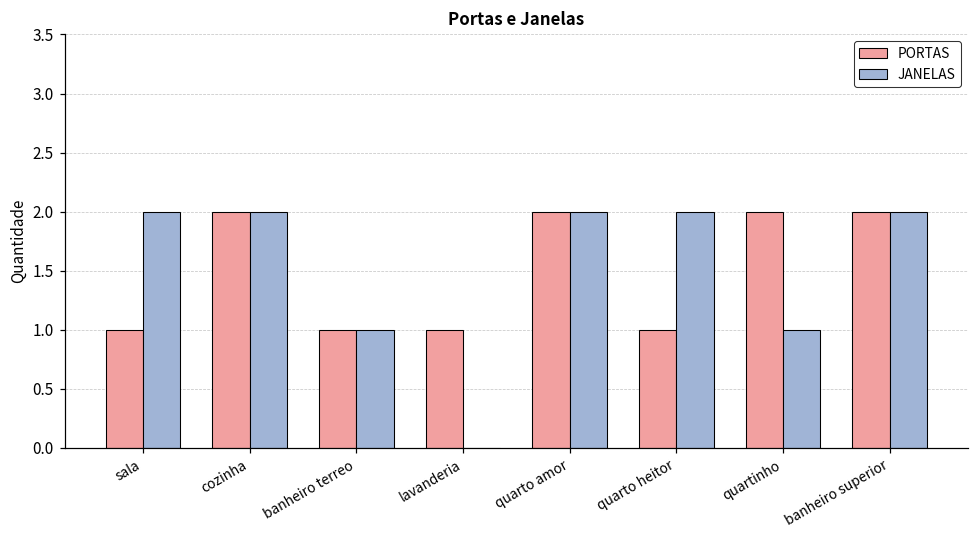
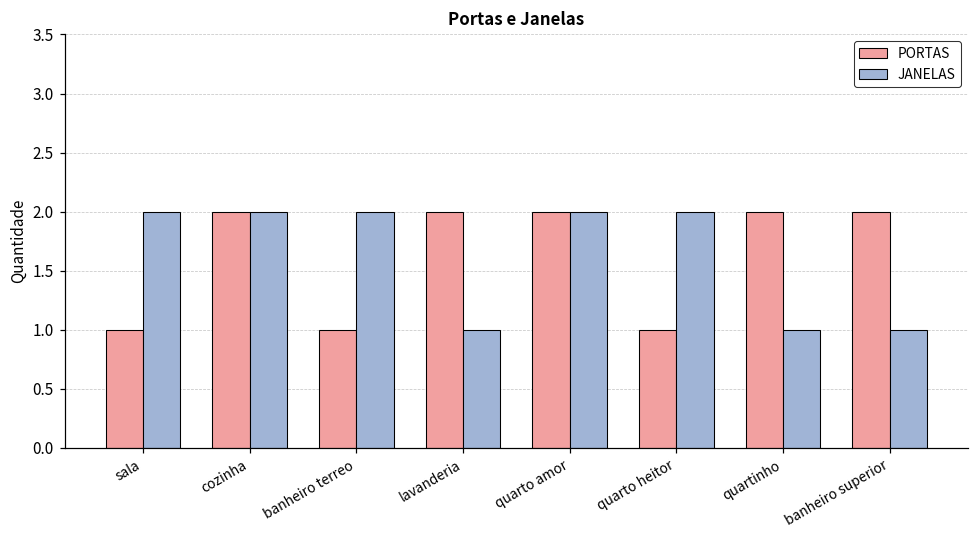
  {
    "PORTAS": {
      "sala": 1,
      "cozinha": 2,
      "banheiro terreo": 1,
-     "lavanderia": 1,
+     "lavanderia": 2,
      "quarto amor": 2,
      "quarto heitor": 1,
      "quartinho": 2,
      "banheiro superior": 2
    },
    "JANELAS": {
      "sala": 2,
      "cozinha": 2,
-     "banheiro terreo": 1,
-     "lavanderia": 0,
+     "banheiro terreo": 2,
+     "lavanderia": 1,
      "quarto amor": 2,
      "quarto heitor": 2,
      "quartinho": 1,
-     "banheiro superior": 2
+     "banheiro superior": 1
    }
  }
